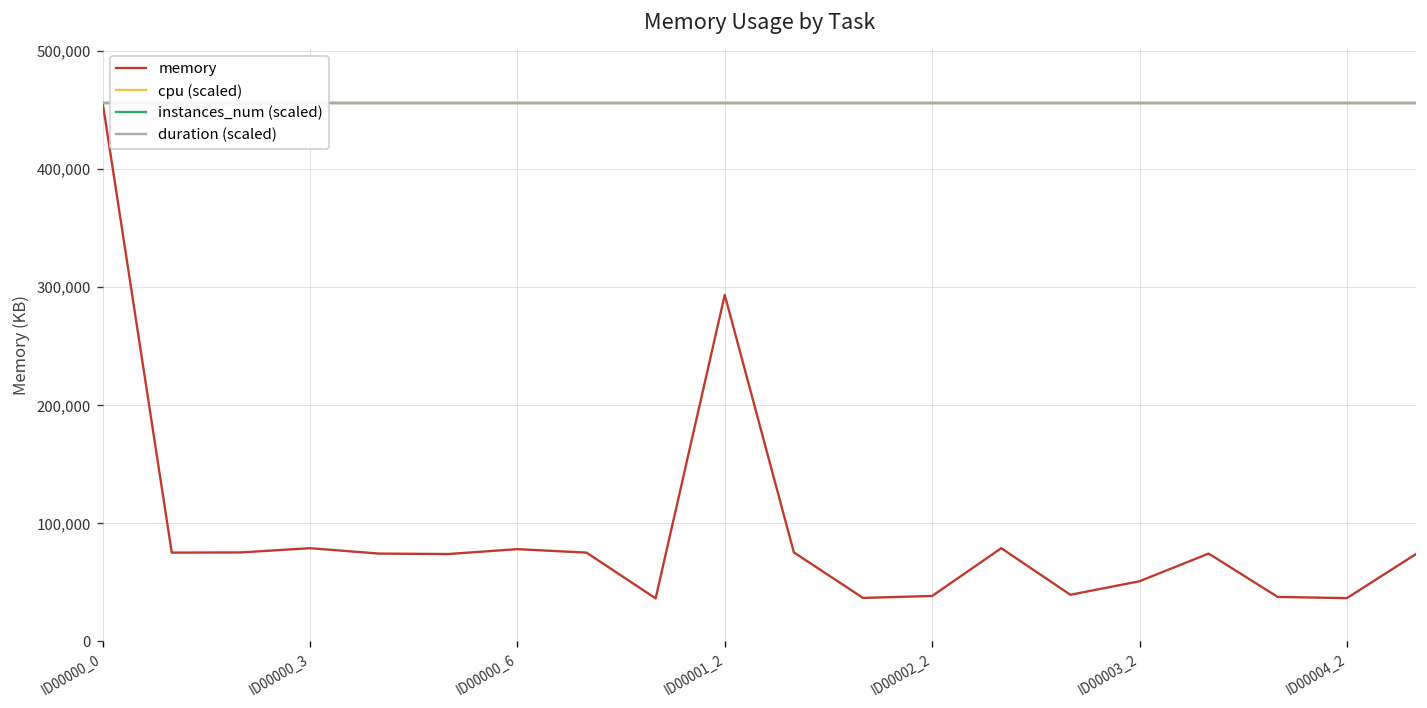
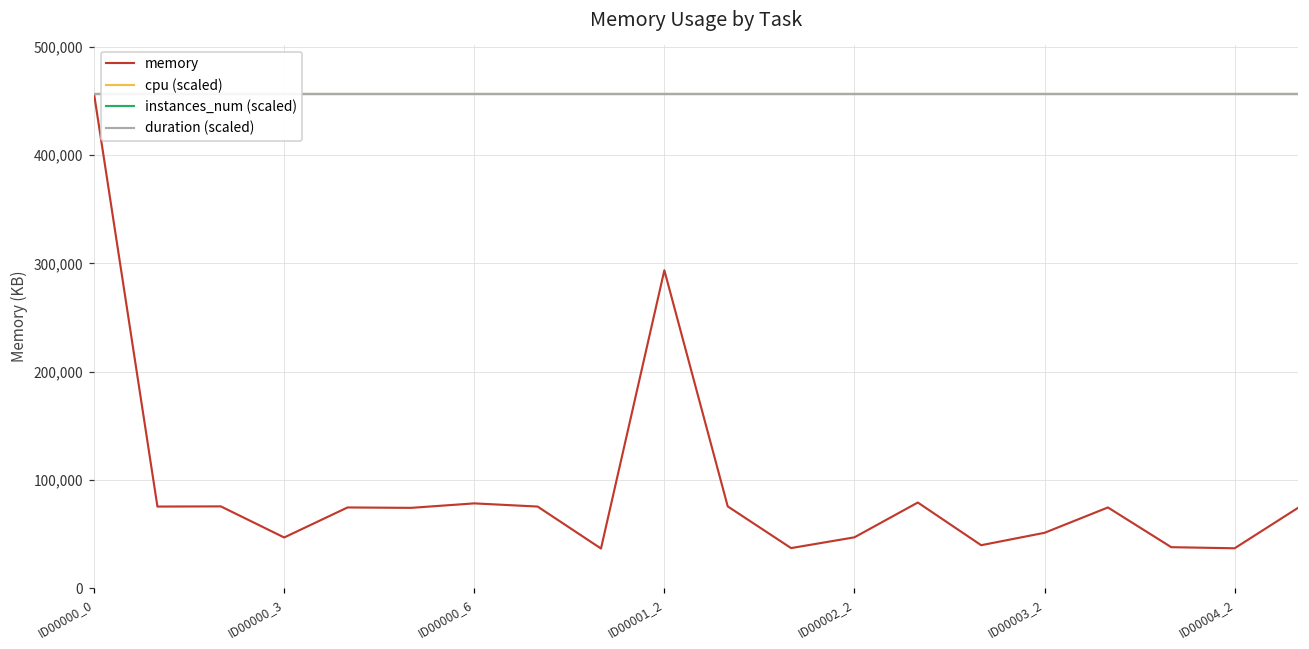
  {
    "memory": {
-     "ID00000_3": "80,000",
+     "ID00000_3": "50,000",
      "ID00000_6": "80,000",
      "ID00001_2": "290,000",
-     "ID00002_2": "40,000",
+     "ID00002_2": "50,000",
      "ID00003_2": "50,000",
      "ID00004_2": "40,000"
    },
    "duration (scaled)": {
      "ID00000_6": "460,000",
      "ID00001_2": "460,000",
      "ID00002_2": "460,000",
      "ID00003_2": "460,000",
      "ID00004_2": "460,000"
    }
  }
